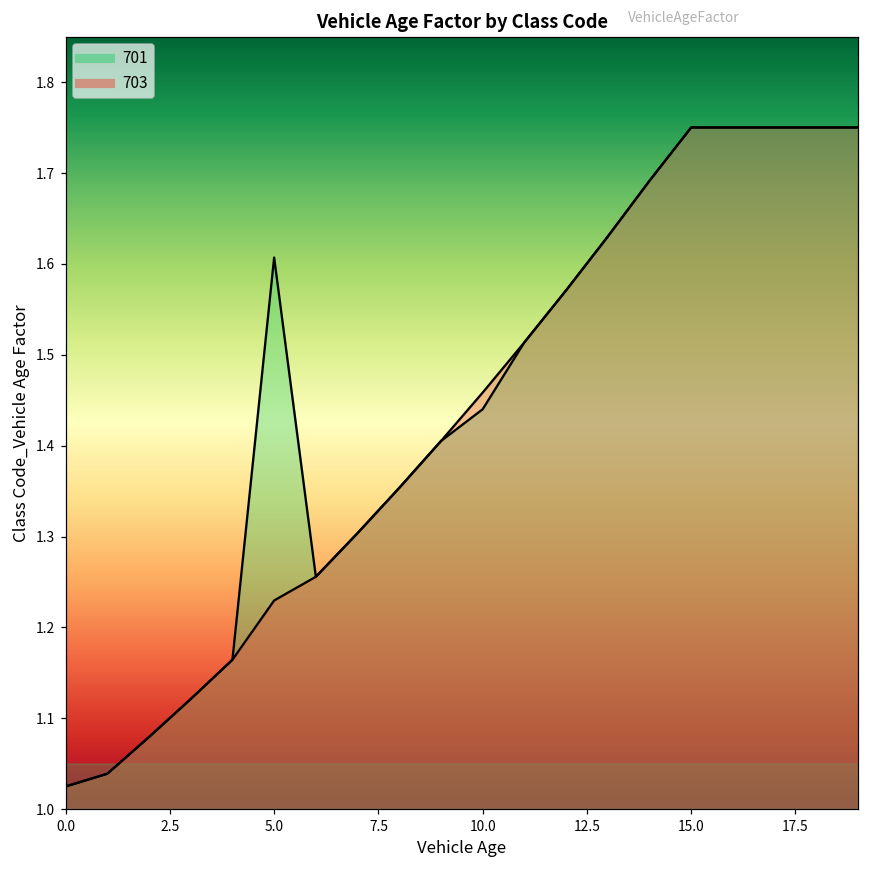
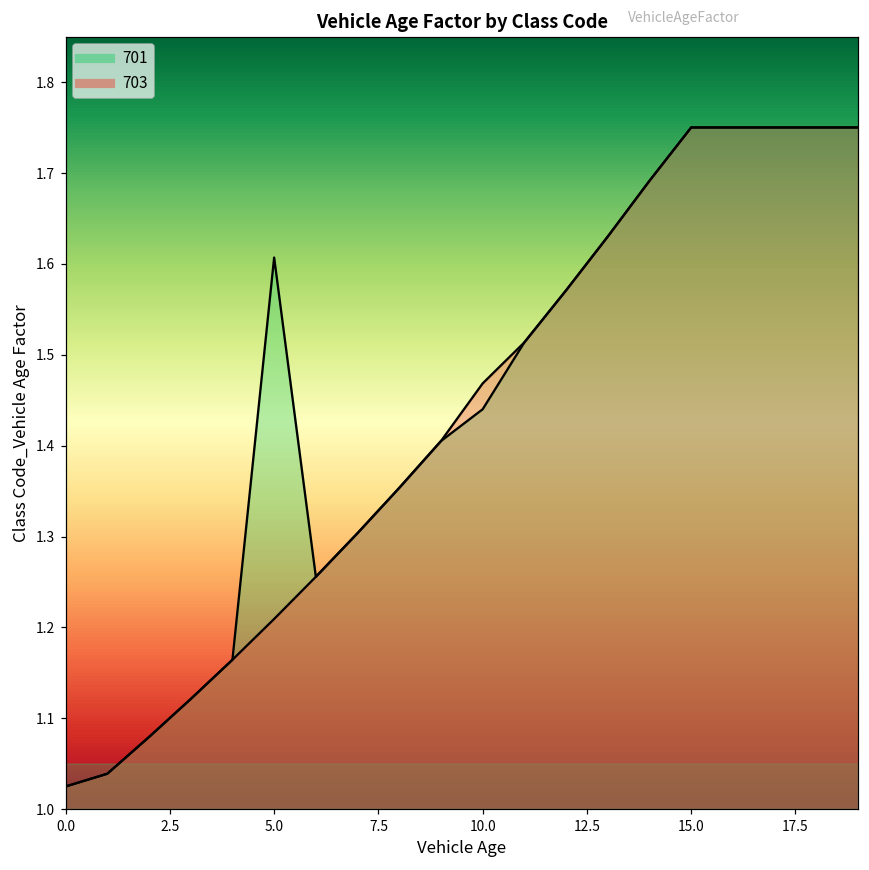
  {
    "701": {
      "5.0": 1.61,
      "10.0": 1.44
    },
    "703": {
-     "5.0": 1.23,
-     "10.0": 1.46
+     "5.0": 1.21,
+     "10.0": 1.47
    }
  }
